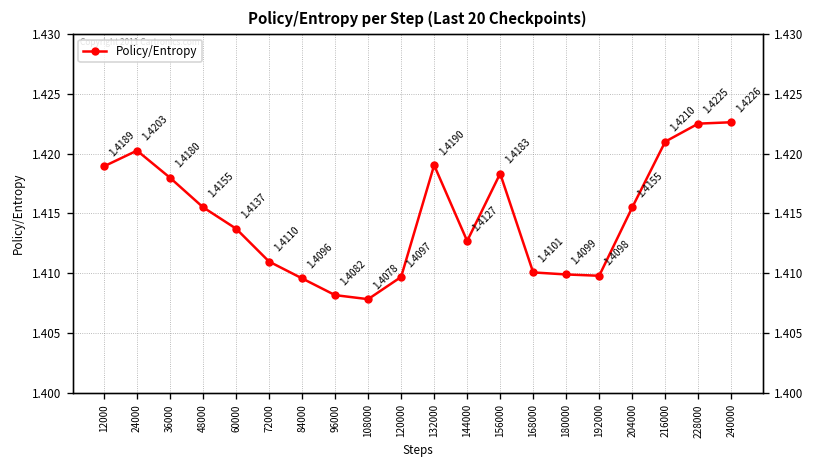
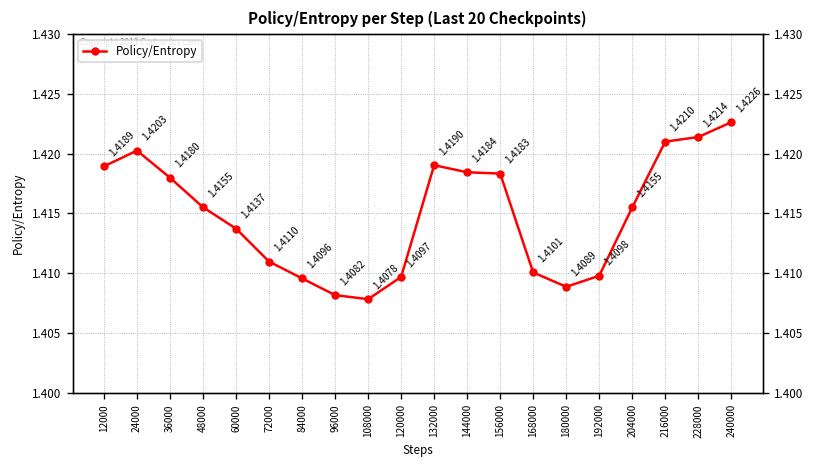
  {
    "24000": 1.4203,
    "36000": 1.4180,
    "48000": 1.4155,
    "60000": 1.4137,
    "72000": 1.4110,
    "84000": 1.4096,
    "96000": 1.4082,
    "120000": 1.4097,
    "132000": 1.4190,
-   "144000": 1.4127,
+   "144000": 1.4184,
    "156000": 1.4183,
    "168000": 1.4101,
-   "180000": 1.4099,
+   "180000": 1.4089,
    "192000": 1.4098,
    "204000": 1.4155,
-   "228000": 1.4225,
+   "228000": 1.4214,
    "240000": 1.4226
  }
